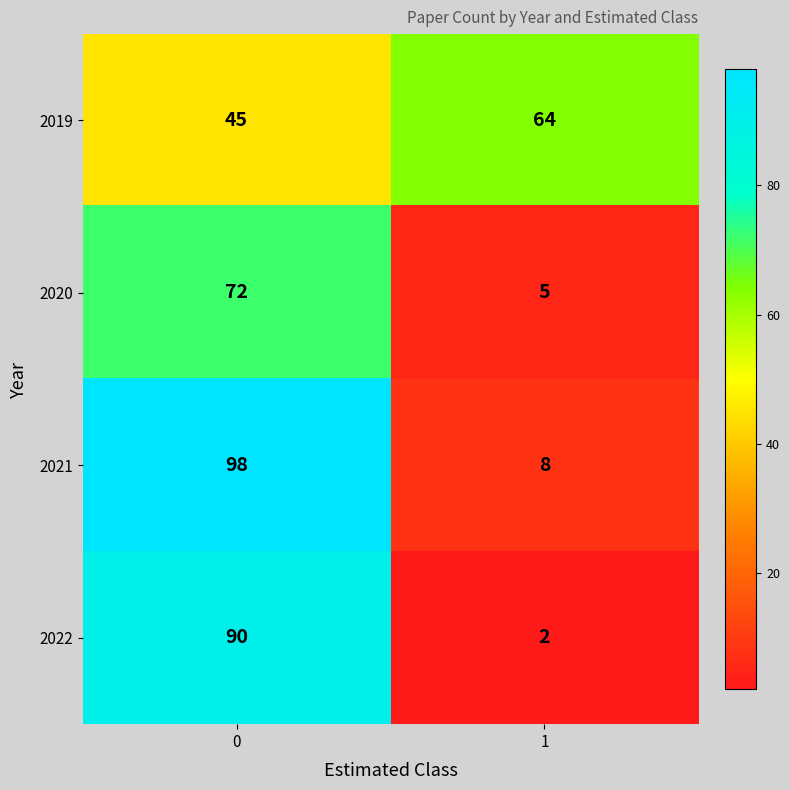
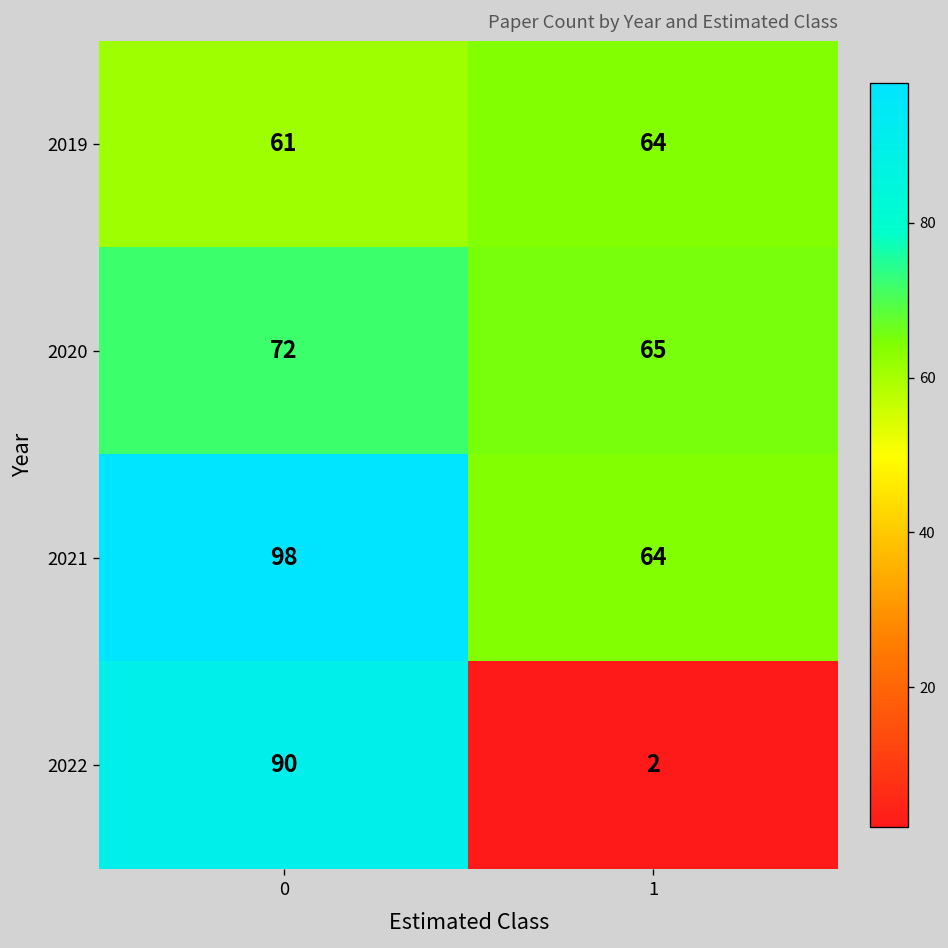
  {
    "2019": {
-     "0": 45,
+     "0": 61,
      "1": 64
    },
    "2020": {
      "0": 72,
-     "1": 5
+     "1": 65
    },
    "2021": {
      "0": 98,
-     "1": 8
+     "1": 64
    },
    "2022": {
      "0": 90,
      "1": 2
    }
  }
